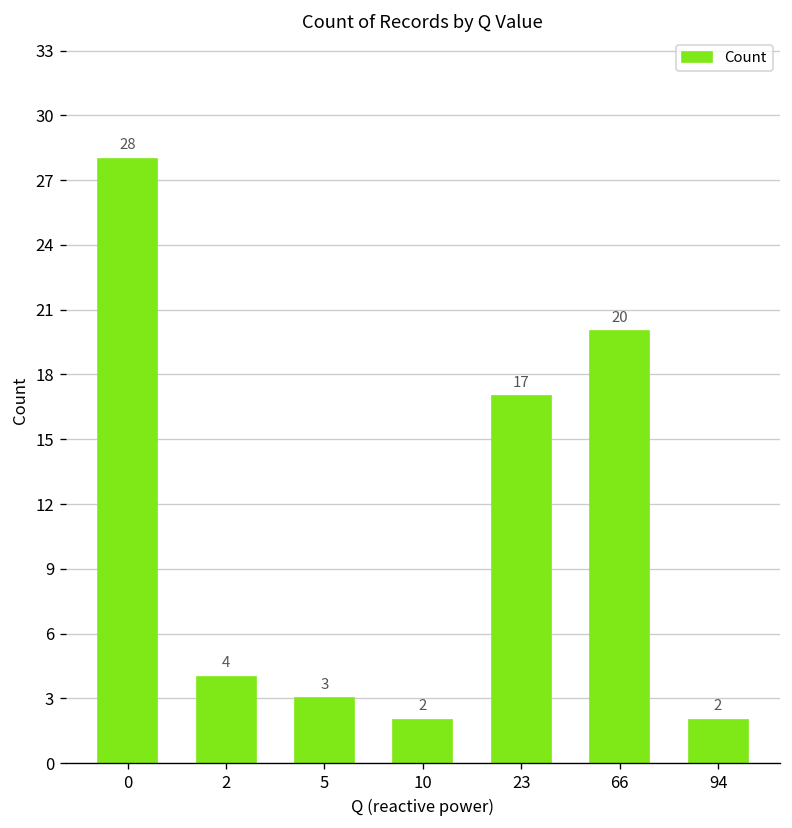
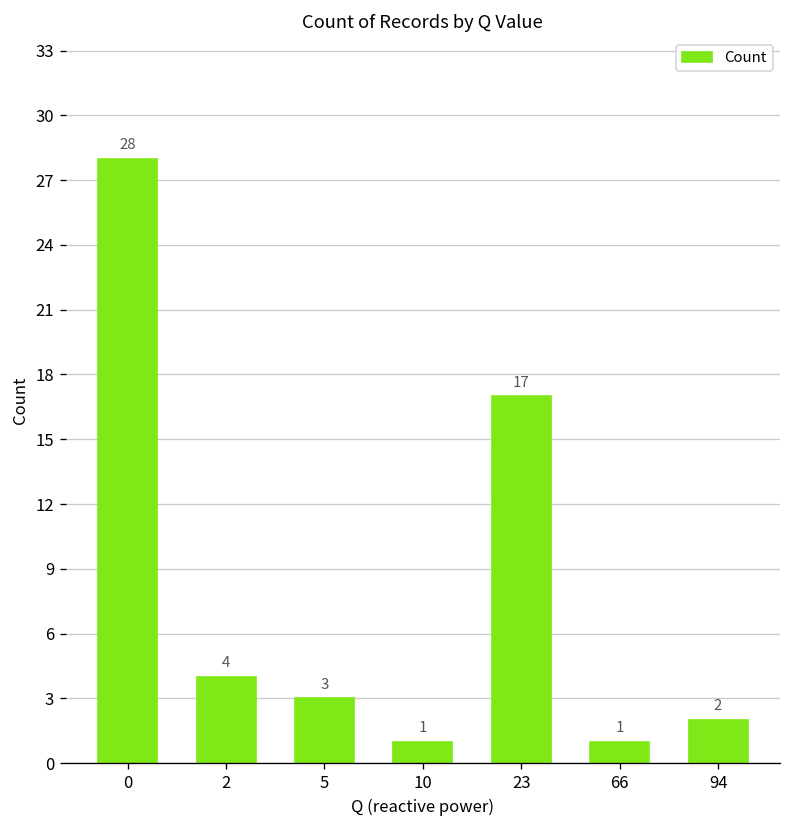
  {
    "0": 28,
    "2": 4,
    "5": 3,
-   "10": 2,
+   "10": 1,
    "23": 17,
-   "66": 20,
+   "66": 1,
    "94": 2
  }
